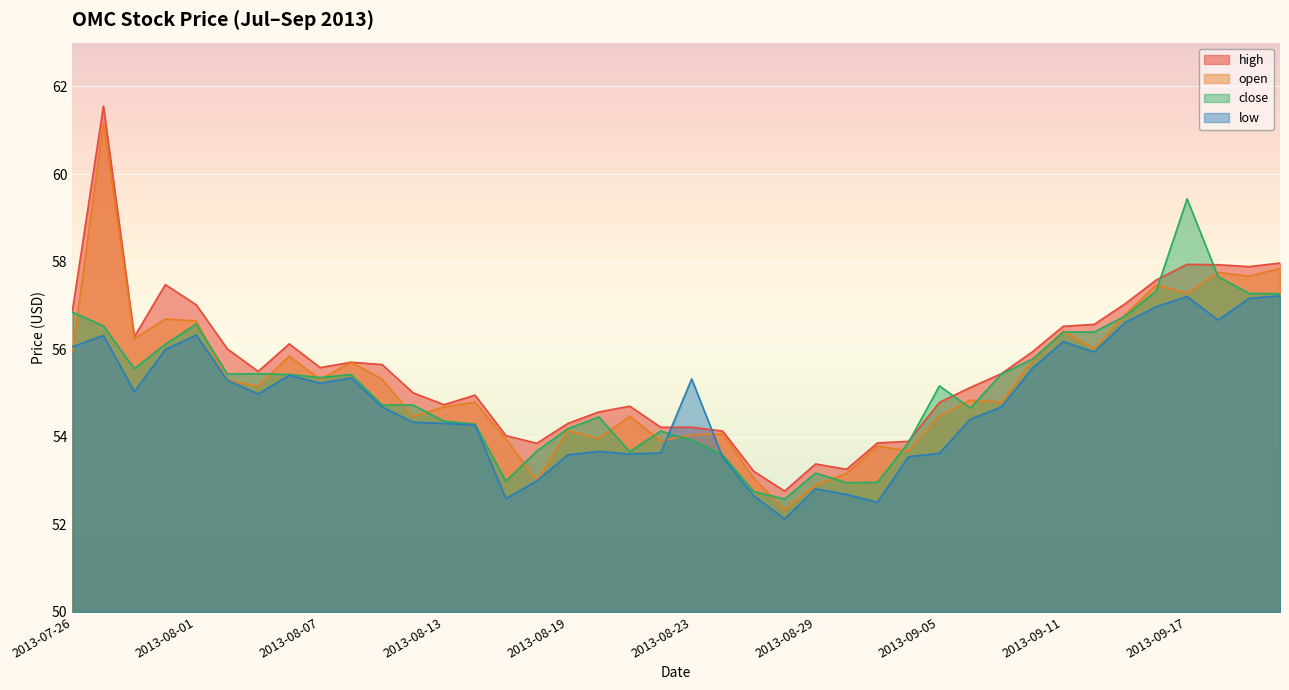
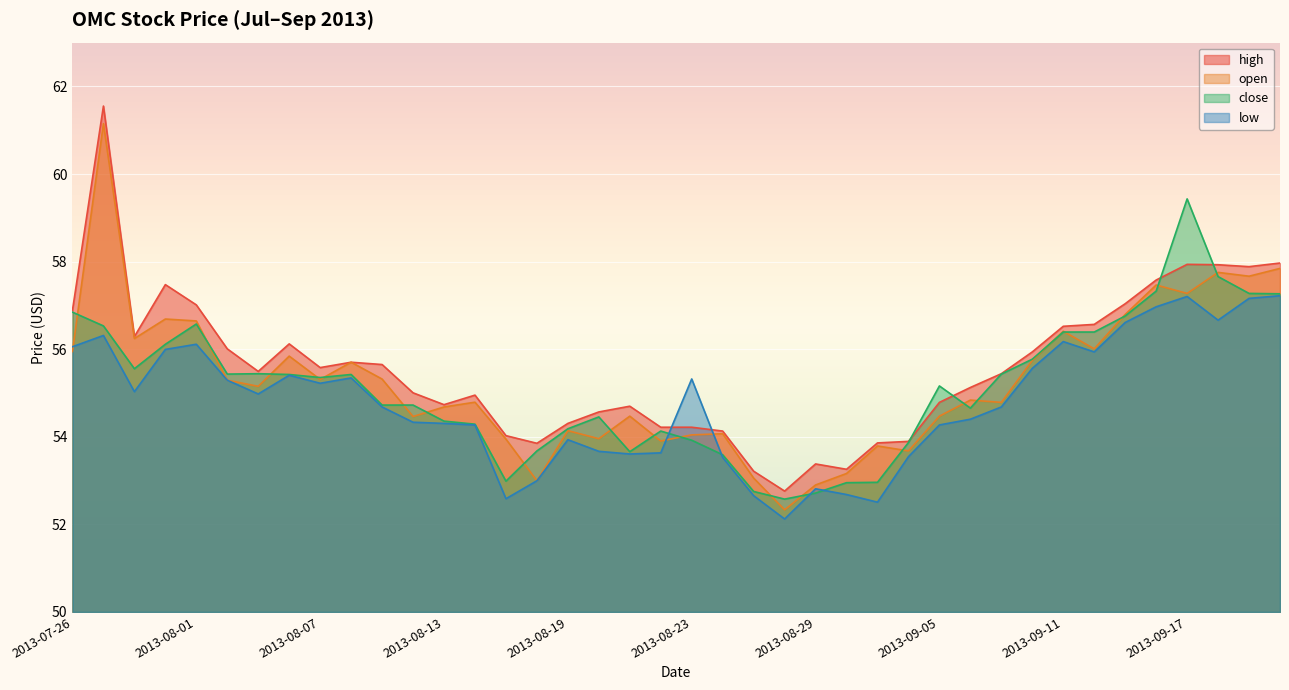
  {
    "close": {
      "2013-08-01": 56.6,
      "2013-08-23": 53.9,
-     "2013-08-29": 53.2,
+     "2013-08-29": 52.7,
      "2013-09-05": 55.2,
      "2013-09-17": 59.4
    },
    "low": {
      "2013-07-26": 56.1,
-     "2013-08-01": 56.3,
+     "2013-08-01": 56.1,
      "2013-08-07": 55.2,
-     "2013-08-19": 53.6,
+     "2013-08-19": 53.9,
      "2013-08-23": 55.3,
      "2013-08-29": 52.8,
-     "2013-09-05": 53.6,
+     "2013-09-05": 54.3,
      "2013-09-11": 56.2,
      "2013-09-17": 57.2
    }
  }
